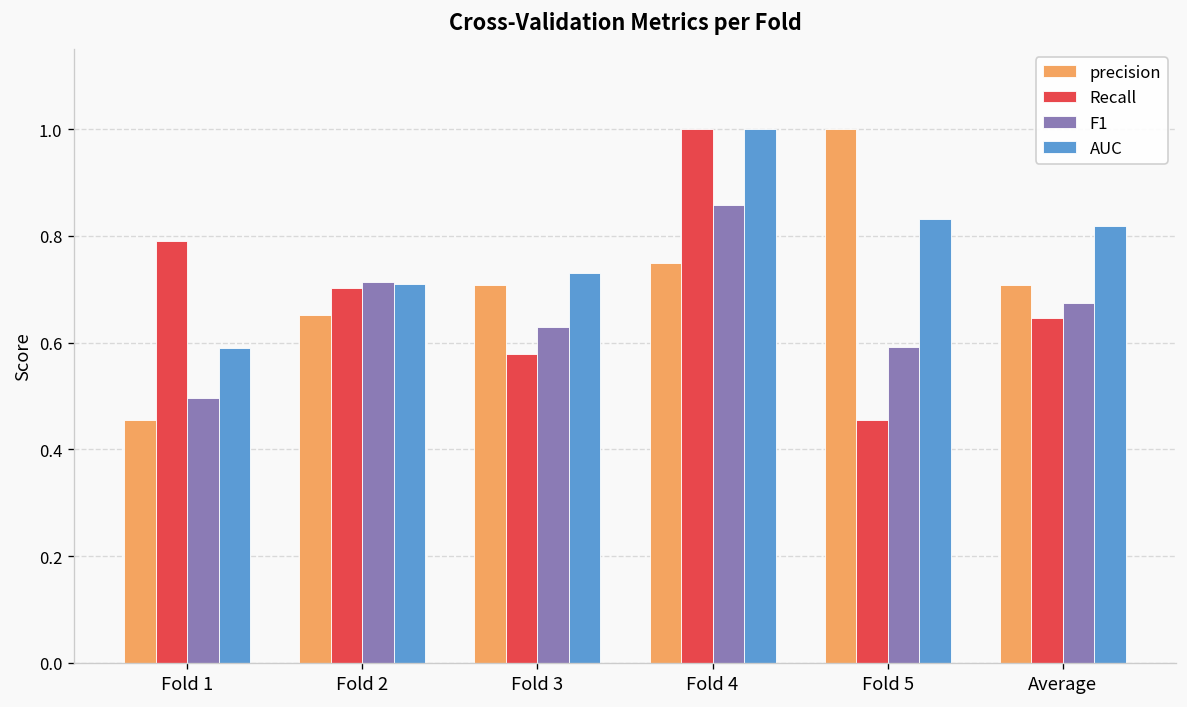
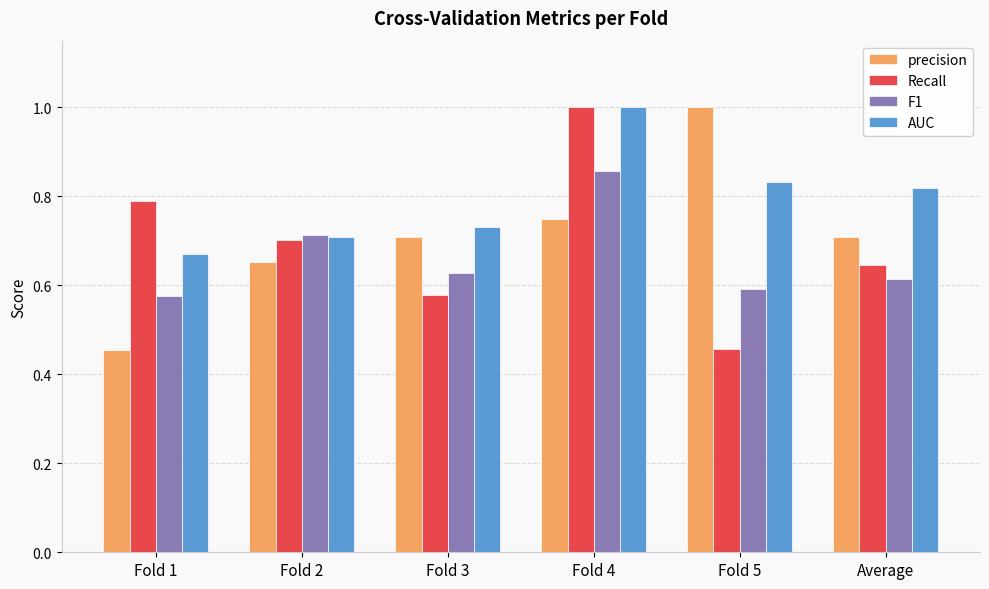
  {
    "precision": {
      "Fold 1": 0.45,
      "Fold 2": 0.65,
      "Fold 3": 0.71,
      "Fold 4": 0.75,
      "Fold 5": 1.00,
      "Average": 0.71
    },
    "Recall": {
      "Fold 1": 0.79,
      "Fold 2": 0.70,
      "Fold 3": 0.58,
      "Fold 4": 1.00,
      "Fold 5": 0.46,
      "Average": 0.65
    },
    "F1": {
-     "Fold 1": 0.50,
+     "Fold 1": 0.58,
      "Fold 2": 0.71,
      "Fold 3": 0.63,
      "Fold 4": 0.86,
      "Fold 5": 0.59,
-     "Average": 0.67
+     "Average": 0.61
    },
    "AUC": {
-     "Fold 1": 0.59,
+     "Fold 1": 0.67,
      "Fold 2": 0.71,
      "Fold 3": 0.73,
      "Fold 4": 1.00,
      "Fold 5": 0.83,
      "Average": 0.82
    }
  }
